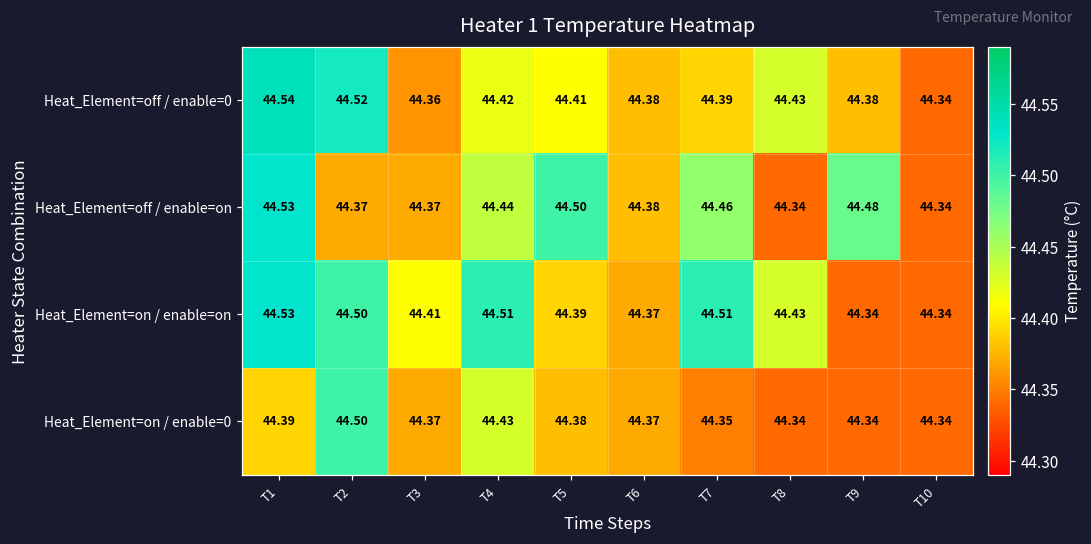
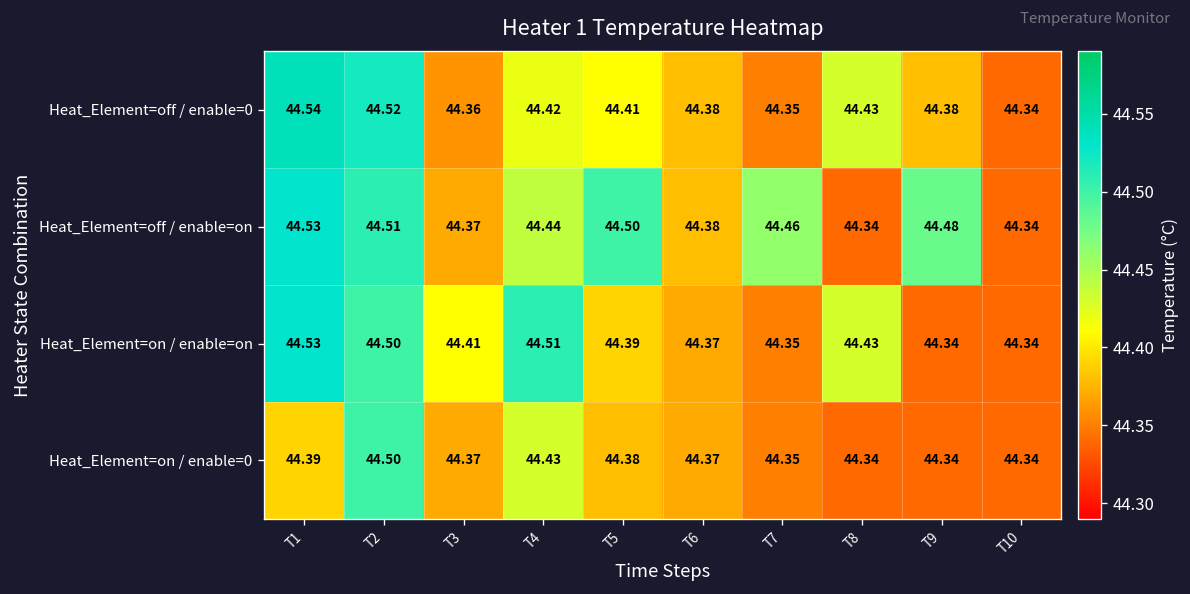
  {
    "Heat_Element=off / enable=0": {
      "T1": 44.54,
      "T2": 44.52,
      "T3": 44.36,
      "T4": 44.42,
      "T5": 44.41,
      "T6": 44.38,
-     "T7": 44.39,
+     "T7": 44.35,
      "T8": 44.43,
      "T9": 44.38,
      "T10": 44.34
    },
    "Heat_Element=off / enable=on": {
      "T1": 44.53,
-     "T2": 44.37,
+     "T2": 44.51,
      "T3": 44.37,
      "T4": 44.44,
      "T5": 44.50,
      "T6": 44.38,
      "T7": 44.46,
      "T8": 44.34,
      "T9": 44.48,
      "T10": 44.34
    },
    "Heat_Element=on / enable=on": {
      "T1": 44.53,
      "T2": 44.50,
      "T3": 44.41,
      "T4": 44.51,
      "T5": 44.39,
      "T6": 44.37,
-     "T7": 44.51,
+     "T7": 44.35,
      "T8": 44.43,
      "T9": 44.34,
      "T10": 44.34
    },
    "Heat_Element=on / enable=0": {
      "T1": 44.39,
      "T2": 44.50,
      "T3": 44.37,
      "T4": 44.43,
      "T5": 44.38,
      "T6": 44.37,
      "T7": 44.35,
      "T8": 44.34,
      "T9": 44.34,
      "T10": 44.34
    }
  }
